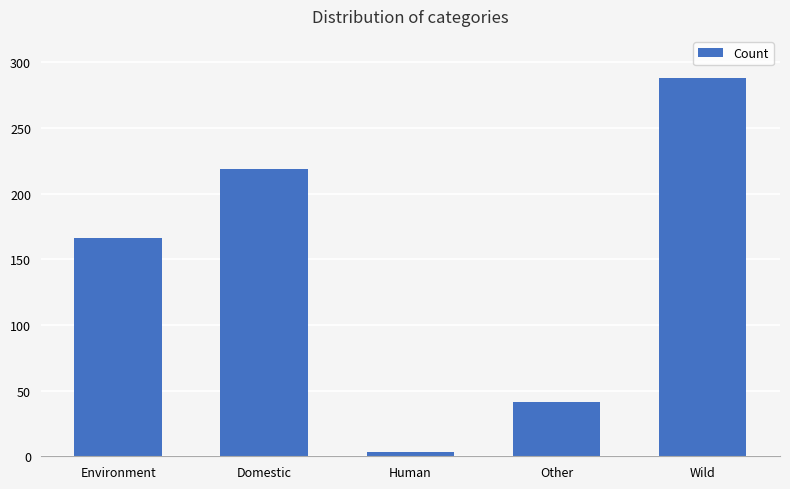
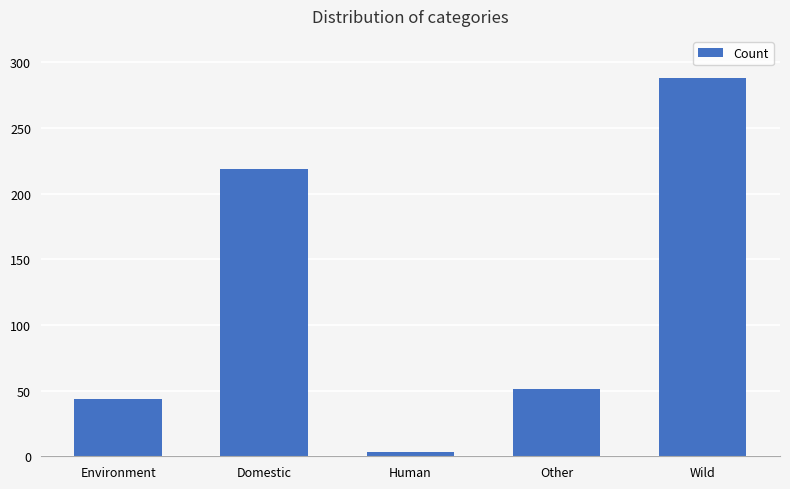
  {
-   "Environment": 166,
+   "Environment": 44,
    "Domestic": 218,
    "Human": 3,
-   "Other": 41,
+   "Other": 51,
    "Wild": 288
  }
